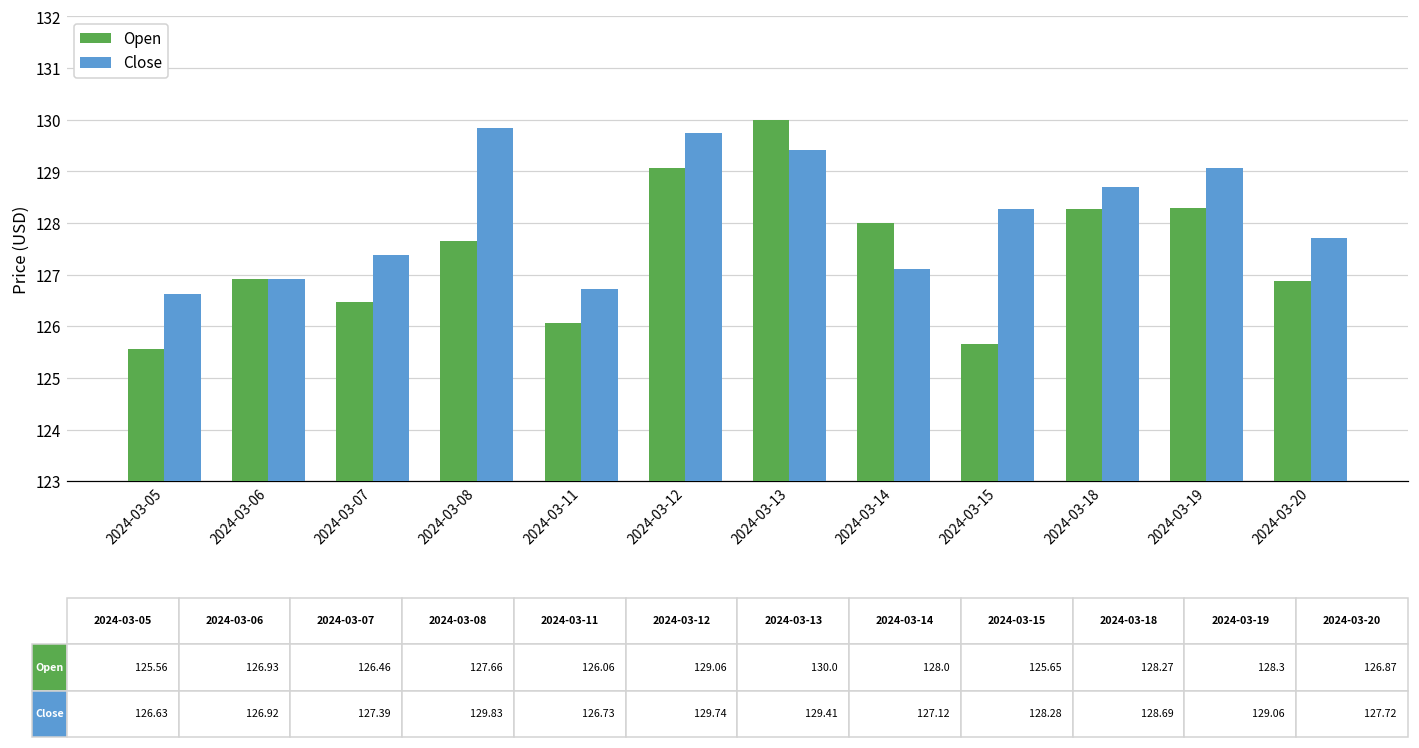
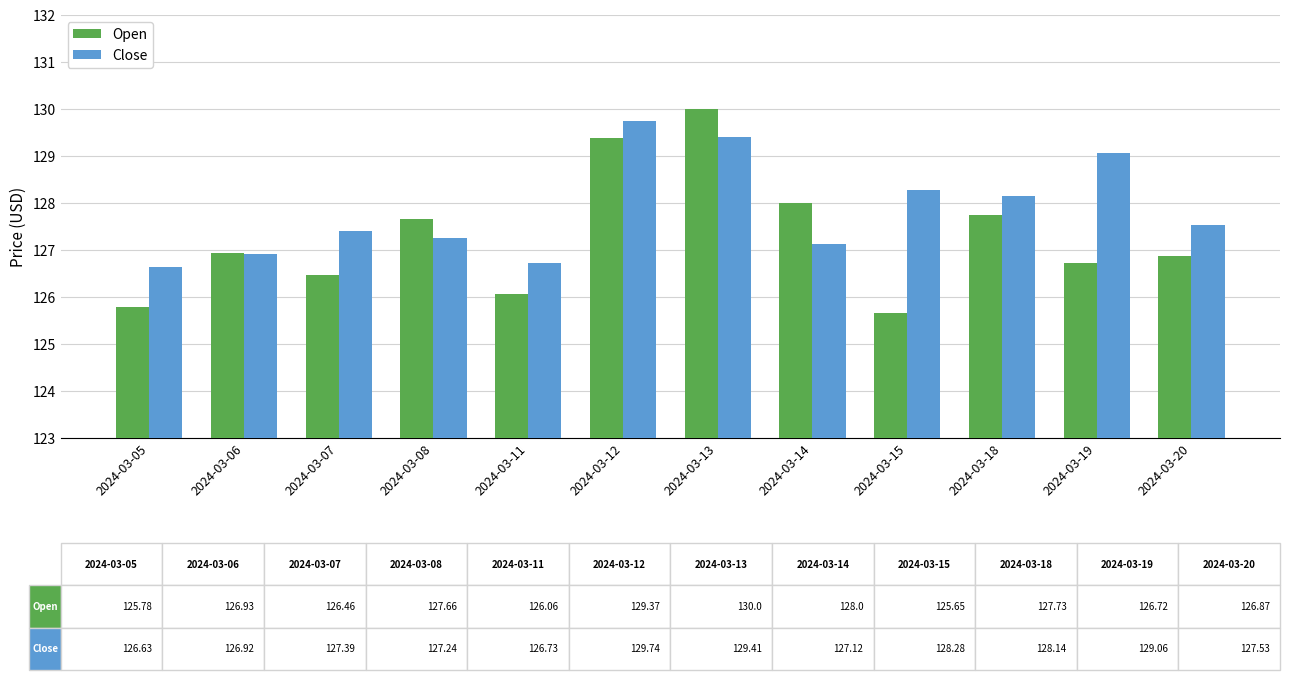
  {
    "Open": {
-     "2024-03-05": 125.56,
+     "2024-03-05": 125.78,
      "2024-03-06": 126.93,
-     "2024-03-12": 129.06,
-     "2024-03-18": 128.27,
-     "2024-03-19": 128.3
+     "2024-03-12": 129.37,
+     "2024-03-18": 127.73,
+     "2024-03-19": 126.72
    },
    "Close": {
      "2024-03-07": 127.39,
-     "2024-03-08": 129.83,
+     "2024-03-08": 127.24,
      "2024-03-11": 126.73,
      "2024-03-12": 129.74,
      "2024-03-13": 129.41,
-     "2024-03-18": 128.69,
-     "2024-03-20": 127.72
+     "2024-03-18": 128.14,
+     "2024-03-20": 127.53
    }
  }
